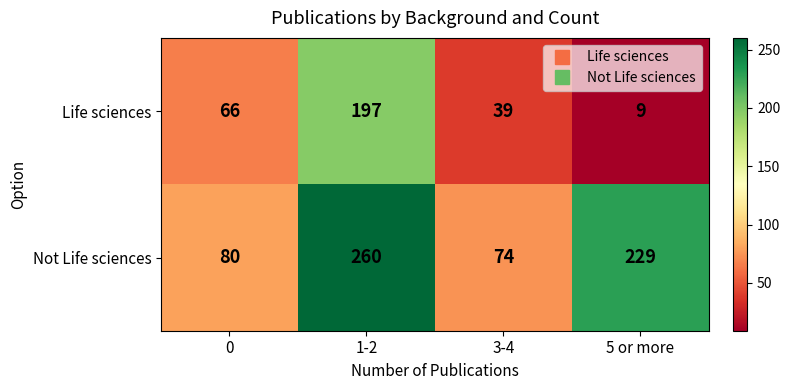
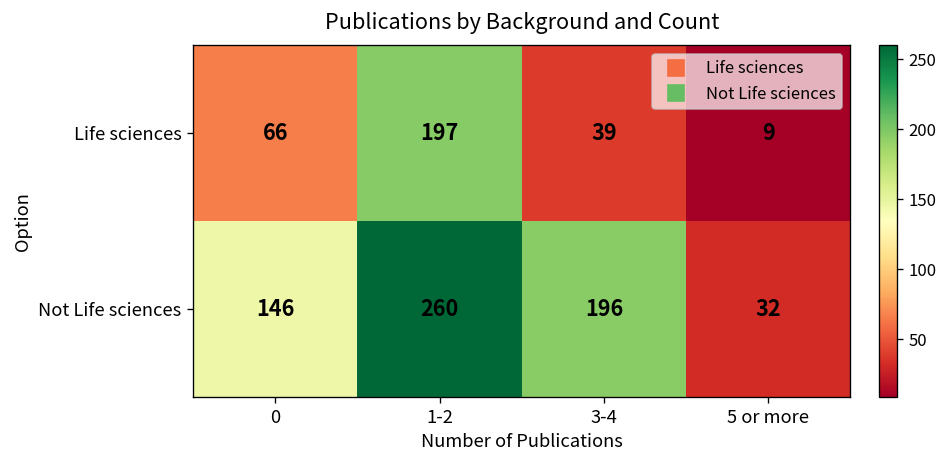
  {
    "Life sciences": {
      "0": 66,
      "1-2": 197,
      "3-4": 39,
      "5 or more": 9
    },
    "Not Life sciences": {
-     "0": 80,
+     "0": 146,
      "1-2": 260,
-     "3-4": 74,
-     "5 or more": 229
+     "3-4": 196,
+     "5 or more": 32
    }
  }
